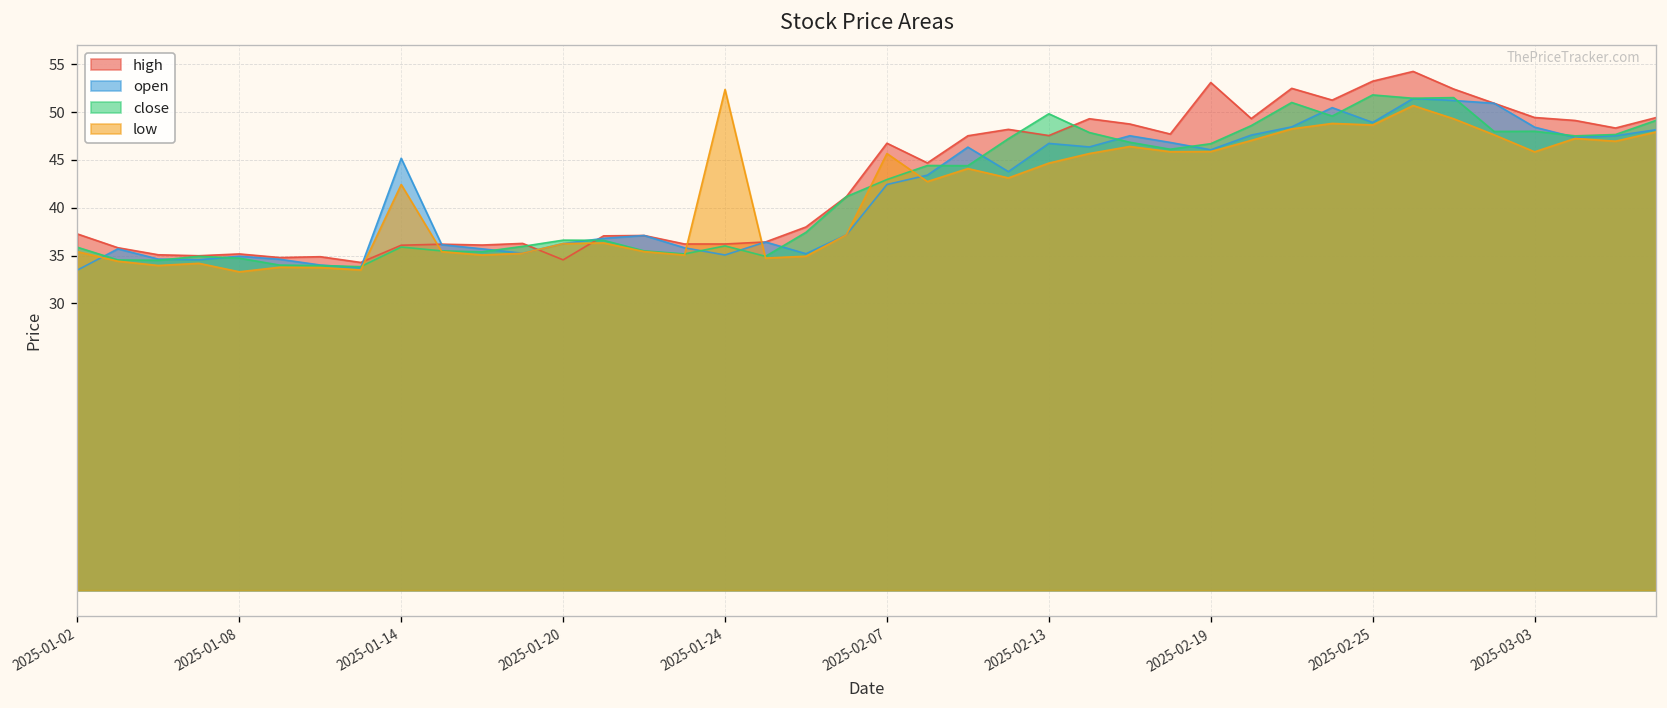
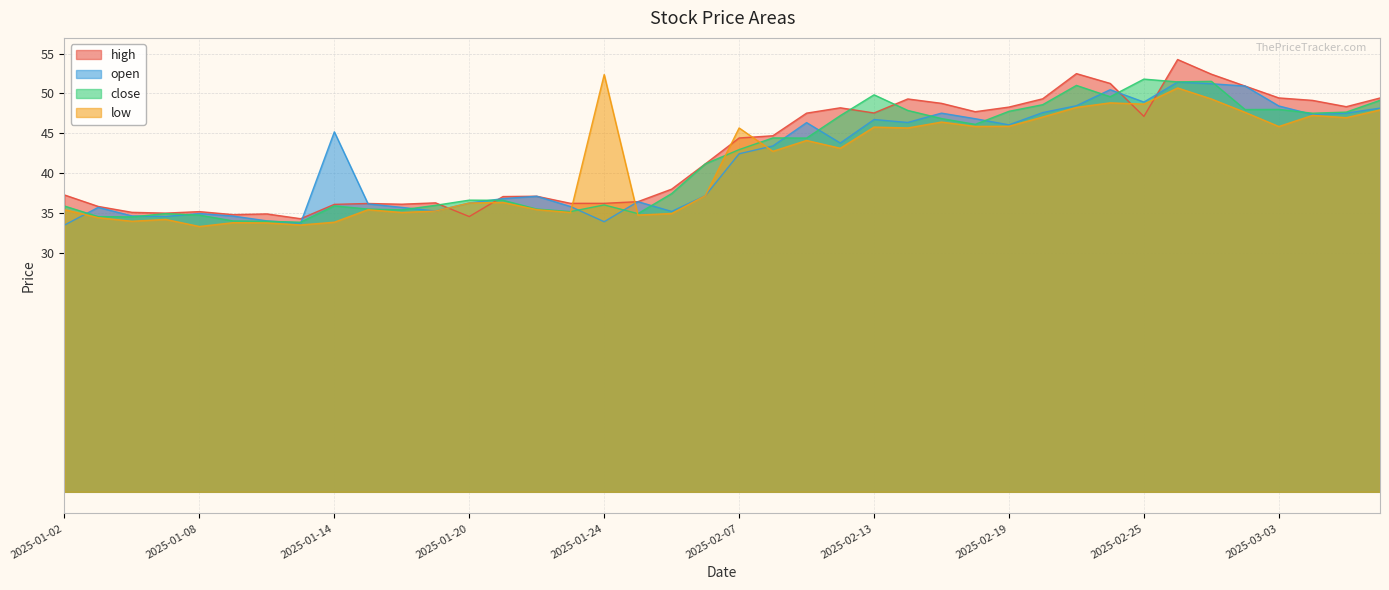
  {
    "high": {
      "2025-01-02": 37,
      "2025-01-20": 35,
-     "2025-02-07": 47,
+     "2025-02-07": 44,
      "2025-02-13": 48,
-     "2025-02-19": 53,
-     "2025-02-25": 53,
+     "2025-02-19": 48,
+     "2025-02-25": 47,
      "2025-03-03": 49
    },
    "open": {
      "2025-01-02": 33,
      "2025-01-14": 45,
-     "2025-01-24": 35,
+     "2025-01-24": 34,
      "2025-02-07": 42,
      "2025-02-13": 47,
      "2025-03-03": 48
    },
    "close": {
      "2025-01-02": 36,
      "2025-01-20": 37,
      "2025-02-07": 43,
      "2025-02-13": 50,
-     "2025-02-19": 47,
+     "2025-02-19": 48,
      "2025-02-25": 52,
      "2025-03-03": 48
    },
    "low": {
      "2025-01-02": 35,
      "2025-01-08": 33,
-     "2025-01-14": 42,
+     "2025-01-14": 34,
      "2025-01-24": 52,
      "2025-02-07": 46,
-     "2025-02-13": 45,
+     "2025-02-13": 46,
      "2025-03-03": 46
    }
  }
